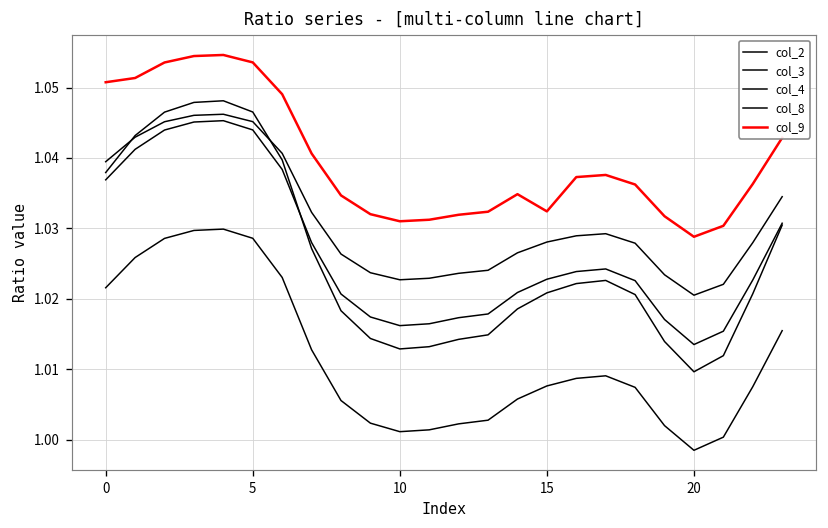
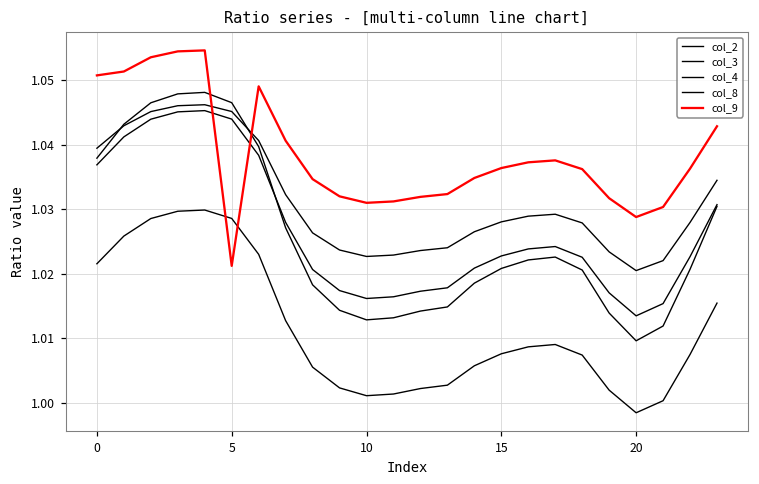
  {
    "col_9": {
      "0": 1.051,
-     "5": 1.054,
+     "5": 1.021,
      "10": 1.031,
-     "15": 1.032,
+     "15": 1.036,
      "20": 1.029
    }
  }
